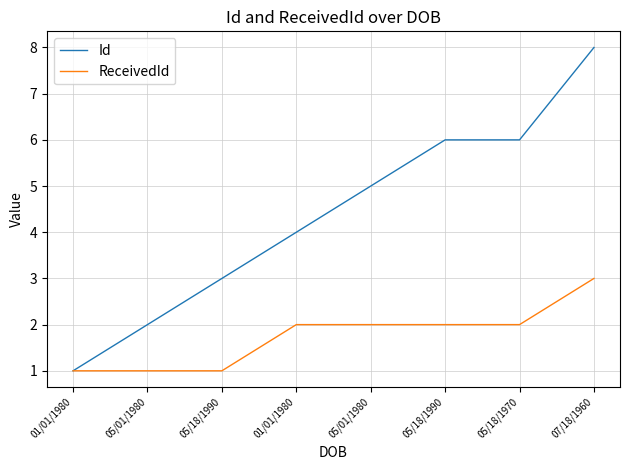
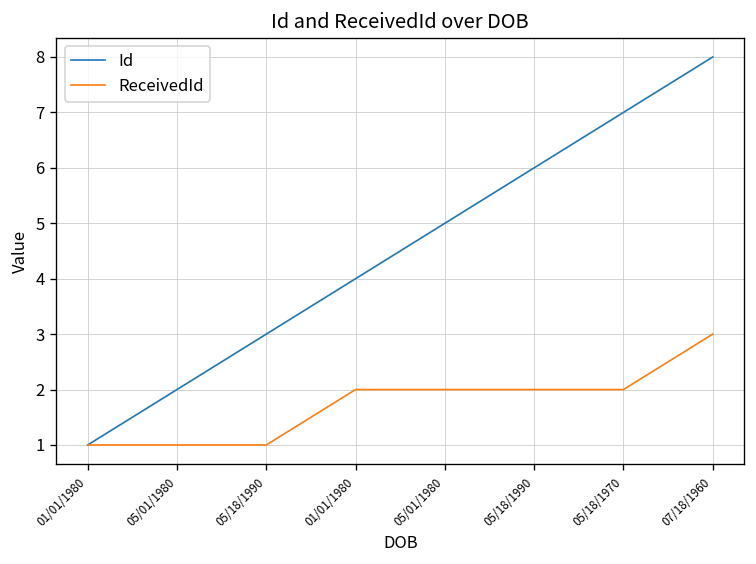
  {
    "Id": {
-     "05/18/1970": 6,
+     "05/18/1970": 7,
      "07/18/1960": 8
    },
    "ReceivedId": {
      "05/18/1970": 2,
      "07/18/1960": 3
    }
  }
